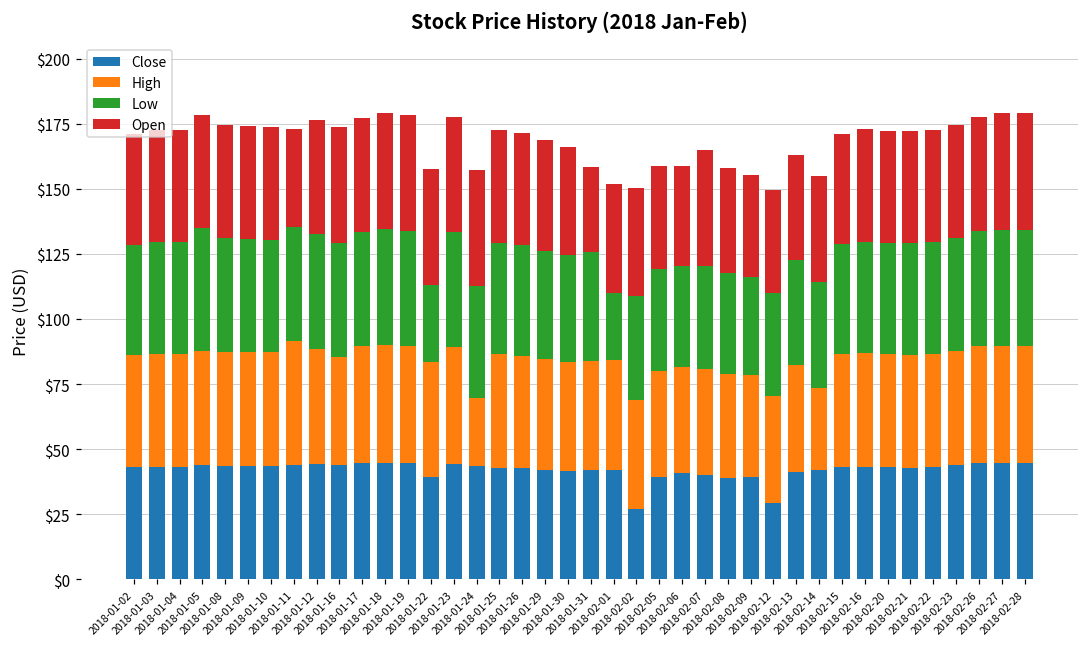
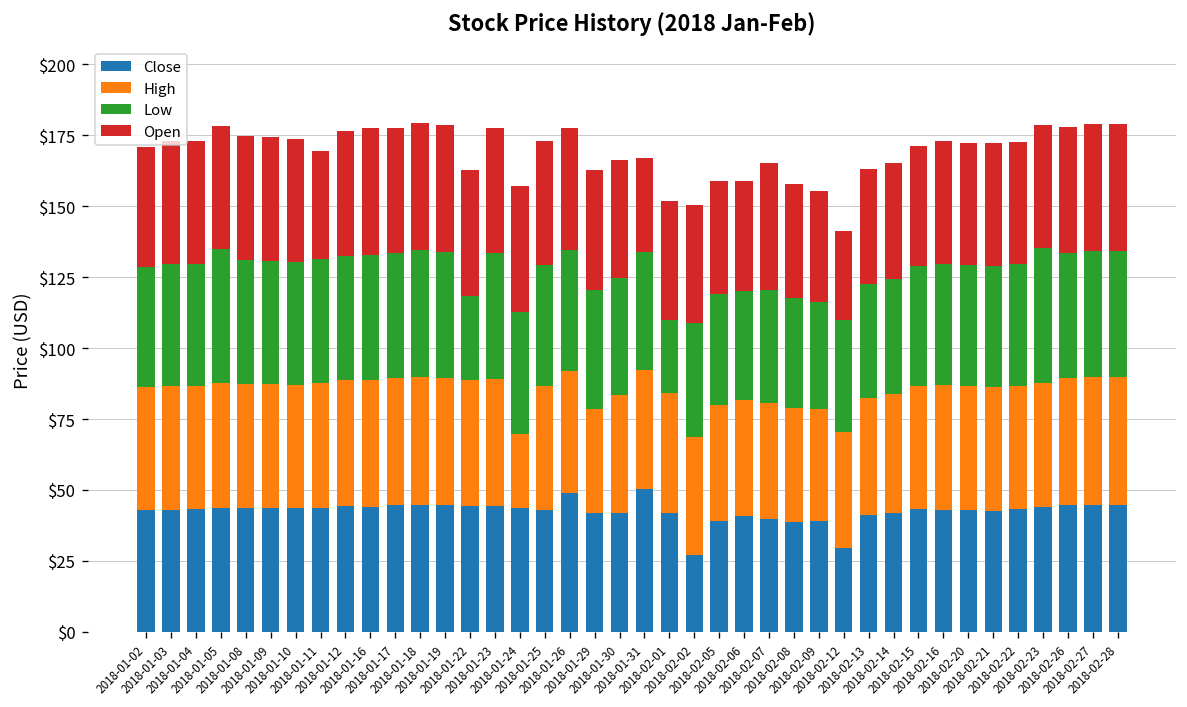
  {
    "Close": {
      "2018-01-02": "$43",
      "2018-01-03": "$43",
      "2018-01-04": "$43",
      "2018-01-05": "$44",
      "2018-01-08": "$44",
      "2018-01-09": "$44",
      "2018-01-10": "$44",
      "2018-01-11": "$44",
      "2018-01-12": "$44",
      "2018-01-16": "$44",
      "2018-01-17": "$45",
      "2018-01-18": "$45",
      "2018-01-19": "$45",
-     "2018-01-22": "$39",
+     "2018-01-22": "$44",
      "2018-01-23": "$44",
      "2018-01-24": "$44",
      "2018-01-25": "$43",
-     "2018-01-26": "$43",
+     "2018-01-26": "$49",
      "2018-01-29": "$42",
      "2018-01-30": "$42",
-     "2018-01-31": "$42",
+     "2018-01-31": "$50",
      "2018-02-01": "$42",
      "2018-02-02": "$27",
      "2018-02-05": "$39",
      "2018-02-06": "$41",
      "2018-02-07": "$40",
      "2018-02-08": "$39",
      "2018-02-09": "$39",
      "2018-02-12": "$29",
      "2018-02-13": "$41",
      "2018-02-14": "$42",
      "2018-02-15": "$43",
      "2018-02-16": "$43",
      "2018-02-20": "$43",
      "2018-02-21": "$43",
      "2018-02-22": "$43",
      "2018-02-23": "$44",
      "2018-02-26": "$45",
      "2018-02-27": "$45",
      "2018-02-28": "$45"
    },
    "High": {
      "2018-01-02": "$43",
      "2018-01-03": "$44",
      "2018-01-04": "$43",
      "2018-01-05": "$44",
      "2018-01-08": "$44",
      "2018-01-09": "$44",
      "2018-01-10": "$44",
-     "2018-01-11": "$48",
+     "2018-01-11": "$44",
      "2018-01-12": "$44",
-     "2018-01-16": "$41",
+     "2018-01-16": "$45",
      "2018-01-17": "$45",
      "2018-01-18": "$45",
      "2018-01-19": "$45",
      "2018-01-22": "$44",
      "2018-01-23": "$45",
      "2018-01-24": "$26",
      "2018-01-25": "$44",
      "2018-01-26": "$43",
-     "2018-01-29": "$43",
+     "2018-01-29": "$37",
      "2018-01-30": "$42",
      "2018-01-31": "$42",
      "2018-02-01": "$42",
      "2018-02-02": "$42",
      "2018-02-05": "$41",
      "2018-02-06": "$41",
      "2018-02-07": "$41",
      "2018-02-08": "$40",
      "2018-02-09": "$39",
      "2018-02-12": "$41",
      "2018-02-13": "$41",
-     "2018-02-14": "$32",
+     "2018-02-14": "$42",
      "2018-02-15": "$43",
      "2018-02-16": "$44",
      "2018-02-20": "$44",
      "2018-02-21": "$44",
      "2018-02-22": "$43",
      "2018-02-23": "$44",
      "2018-02-26": "$45",
      "2018-02-27": "$45",
      "2018-02-28": "$45"
    },
    "Low": {
      "2018-01-02": "$42",
      "2018-01-03": "$43",
      "2018-01-04": "$43",
      "2018-01-05": "$47",
      "2018-01-08": "$43",
      "2018-01-09": "$43",
      "2018-01-10": "$43",
      "2018-01-11": "$44",
      "2018-01-12": "$44",
      "2018-01-16": "$44",
      "2018-01-17": "$44",
      "2018-01-18": "$45",
      "2018-01-19": "$44",
      "2018-01-22": "$30",
      "2018-01-23": "$44",
      "2018-01-24": "$43",
      "2018-01-25": "$43",
      "2018-01-26": "$43",
      "2018-01-29": "$42",
      "2018-01-30": "$41",
      "2018-01-31": "$42",
      "2018-02-01": "$26",
      "2018-02-02": "$40",
      "2018-02-05": "$39",
      "2018-02-06": "$39",
      "2018-02-07": "$40",
      "2018-02-08": "$39",
      "2018-02-09": "$38",
      "2018-02-12": "$39",
      "2018-02-13": "$40",
      "2018-02-14": "$41",
      "2018-02-15": "$42",
      "2018-02-16": "$43",
      "2018-02-20": "$43",
      "2018-02-21": "$43",
      "2018-02-22": "$43",
-     "2018-02-23": "$43",
+     "2018-02-23": "$48",
      "2018-02-26": "$44",
      "2018-02-27": "$45",
      "2018-02-28": "$45"
    },
    "Open": {
      "2018-01-04": "$43",
      "2018-01-05": "$43",
      "2018-01-08": "$44",
      "2018-01-09": "$44",
      "2018-01-10": "$43",
      "2018-01-11": "$38",
      "2018-01-12": "$44",
      "2018-01-16": "$44",
      "2018-01-17": "$44",
      "2018-01-18": "$45",
      "2018-01-19": "$45",
      "2018-01-22": "$44",
      "2018-01-23": "$44",
      "2018-01-24": "$44",
      "2018-01-25": "$44",
      "2018-01-26": "$43",
      "2018-01-29": "$43",
      "2018-01-30": "$41",
      "2018-01-31": "$33",
      "2018-02-01": "$42",
      "2018-02-02": "$42",
      "2018-02-05": "$40",
      "2018-02-06": "$39",
      "2018-02-07": "$45",
      "2018-02-08": "$40",
      "2018-02-09": "$39",
-     "2018-02-12": "$40",
+     "2018-02-12": "$31",
      "2018-02-13": "$40",
      "2018-02-14": "$41",
      "2018-02-15": "$42",
      "2018-02-16": "$43",
      "2018-02-20": "$43",
      "2018-02-21": "$43",
      "2018-02-22": "$43",
      "2018-02-23": "$43",
      "2018-02-26": "$44",
      "2018-02-27": "$45",
      "2018-02-28": "$45"
    }
  }
